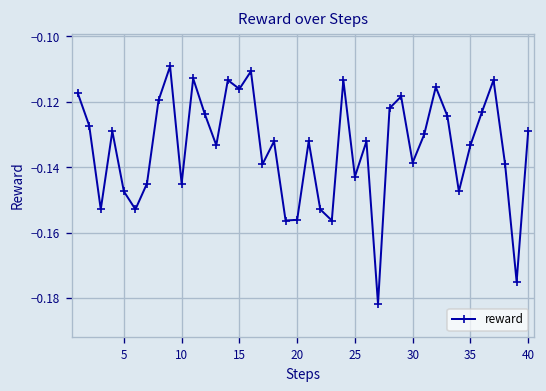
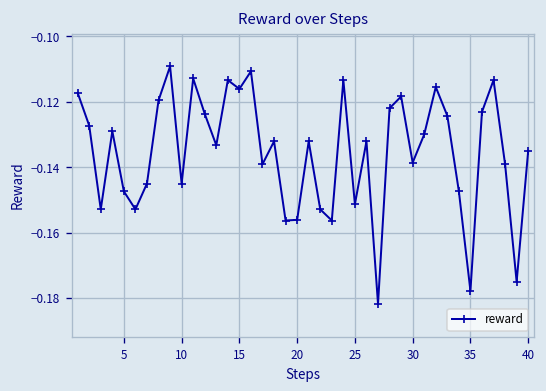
  {
    "5": -0.147,
    "10": -0.145,
    "15": -0.116,
    "20": -0.156,
-   "25": -0.143,
+   "25": -0.151,
    "30": -0.139,
-   "35": -0.133,
-   "40": -0.129
+   "35": -0.178,
+   "40": -0.135
  }
